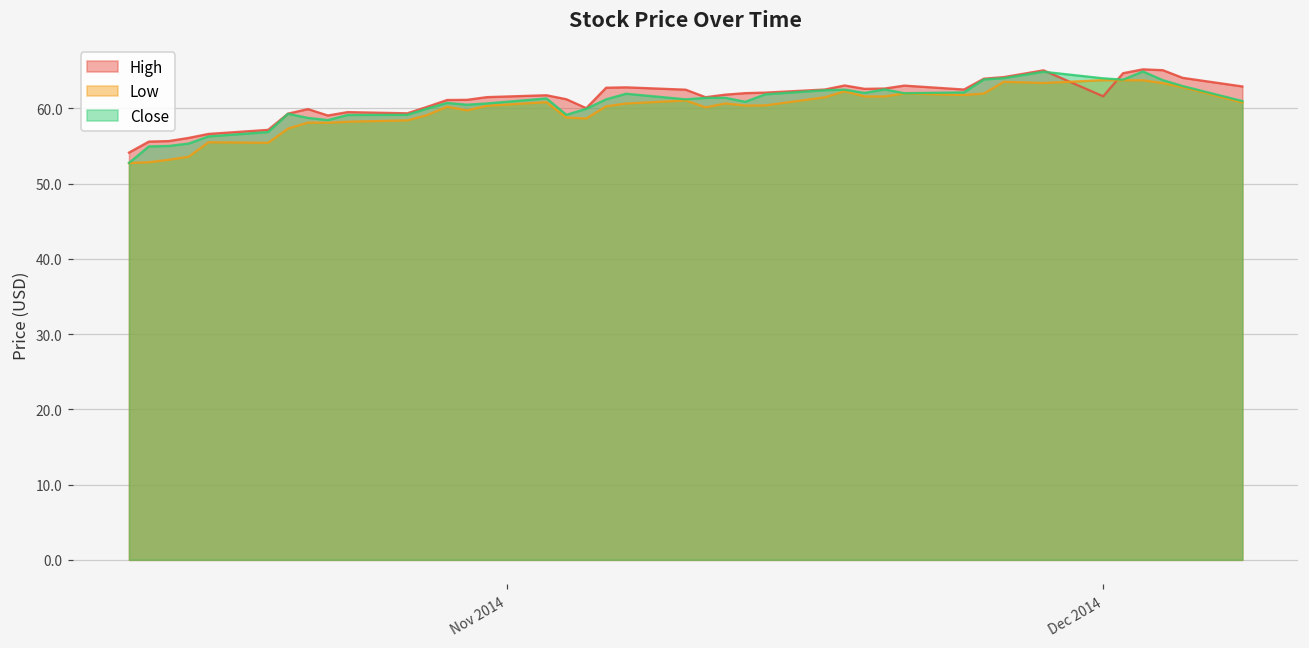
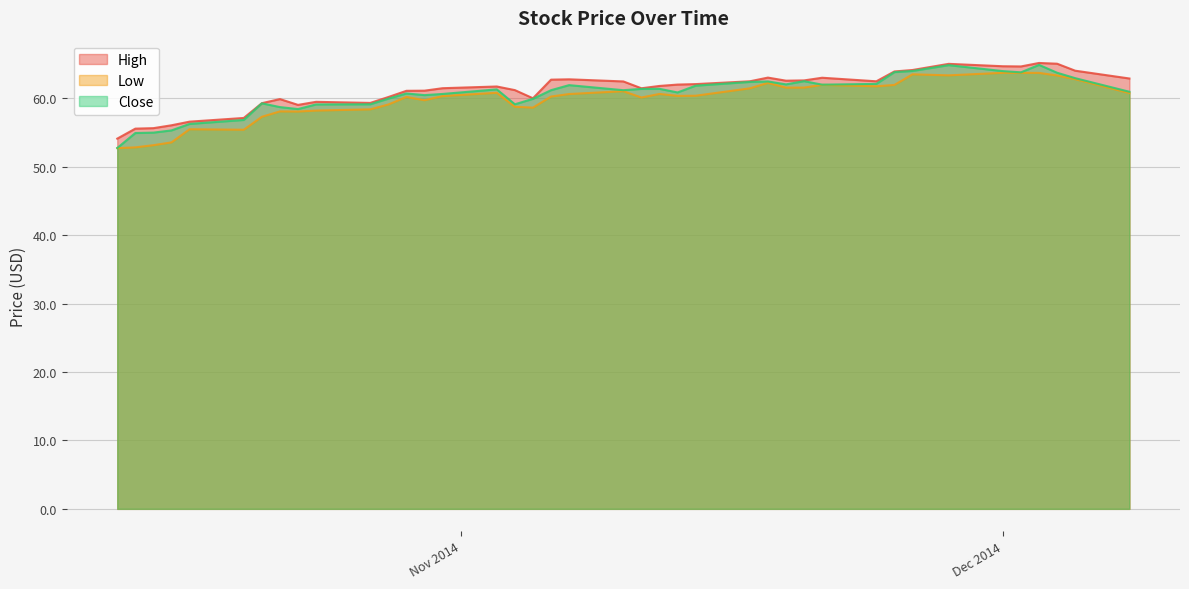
  {
    "High": {
-     "Dec 2014": 62
+     "Dec 2014": 65
    }
  }
